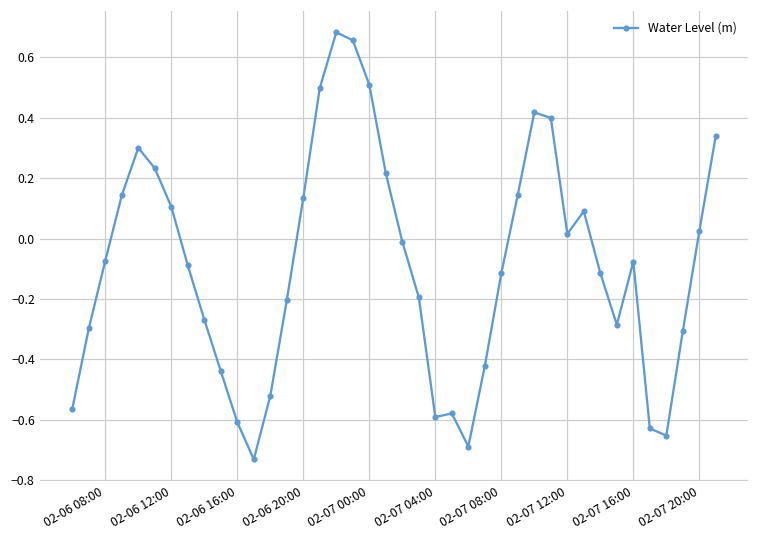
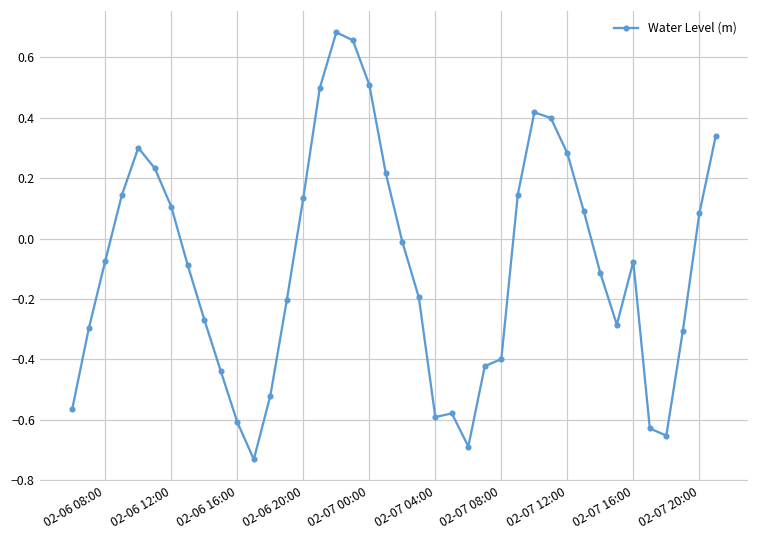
  {
    "02-06 08:00": -0.07,
    "02-06 12:00": 0.10,
    "02-06 16:00": -0.61,
    "02-06 20:00": 0.13,
    "02-07 00:00": 0.51,
    "02-07 04:00": -0.59,
-   "02-07 08:00": -0.12,
-   "02-07 12:00": 0.02,
+   "02-07 08:00": -0.40,
+   "02-07 12:00": 0.28,
    "02-07 16:00": -0.08,
-   "02-07 20:00": 0.02
+   "02-07 20:00": 0.08
  }
